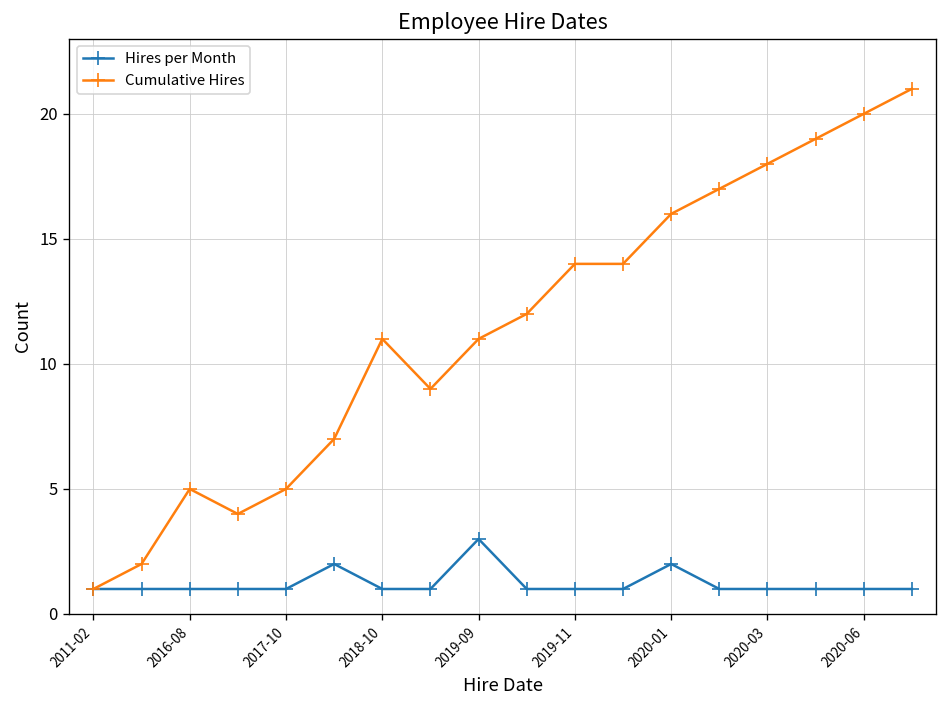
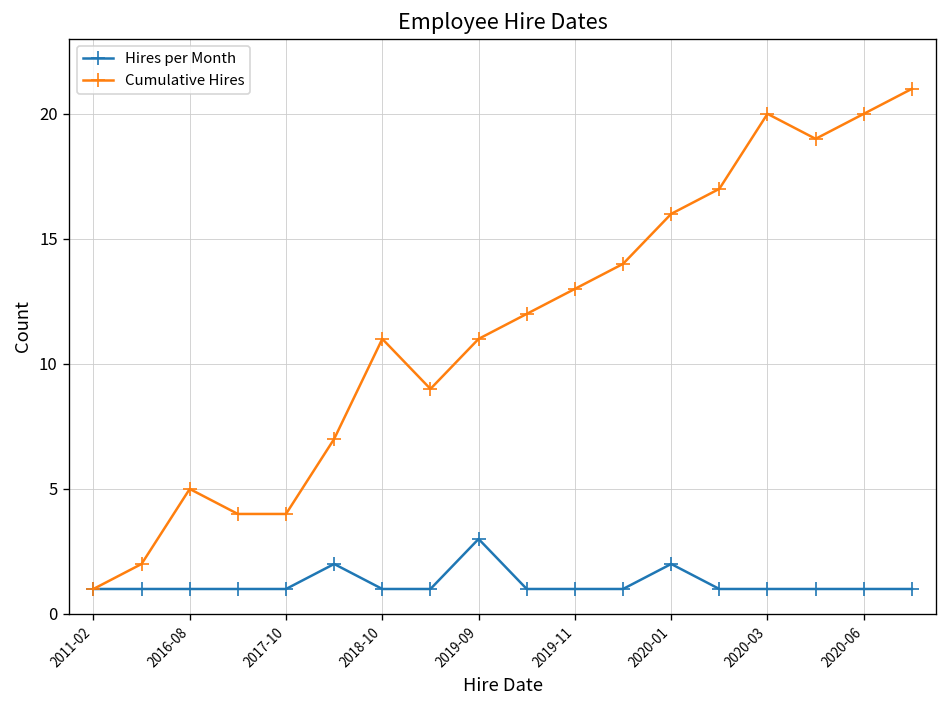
  {
    "Hires per Month": {
      "2016-08": 1,
      "2017-10": 1,
      "2018-10": 1,
      "2019-09": 3,
      "2019-11": 1,
      "2020-01": 2,
      "2020-03": 1,
      "2020-06": 1
    },
    "Cumulative Hires": {
      "2016-08": 5,
-     "2017-10": 5,
+     "2017-10": 4,
      "2018-10": 11,
      "2019-09": 11,
-     "2019-11": 14,
+     "2019-11": 13,
      "2020-01": 16,
-     "2020-03": 18,
+     "2020-03": 20,
      "2020-06": 20
    }
  }
